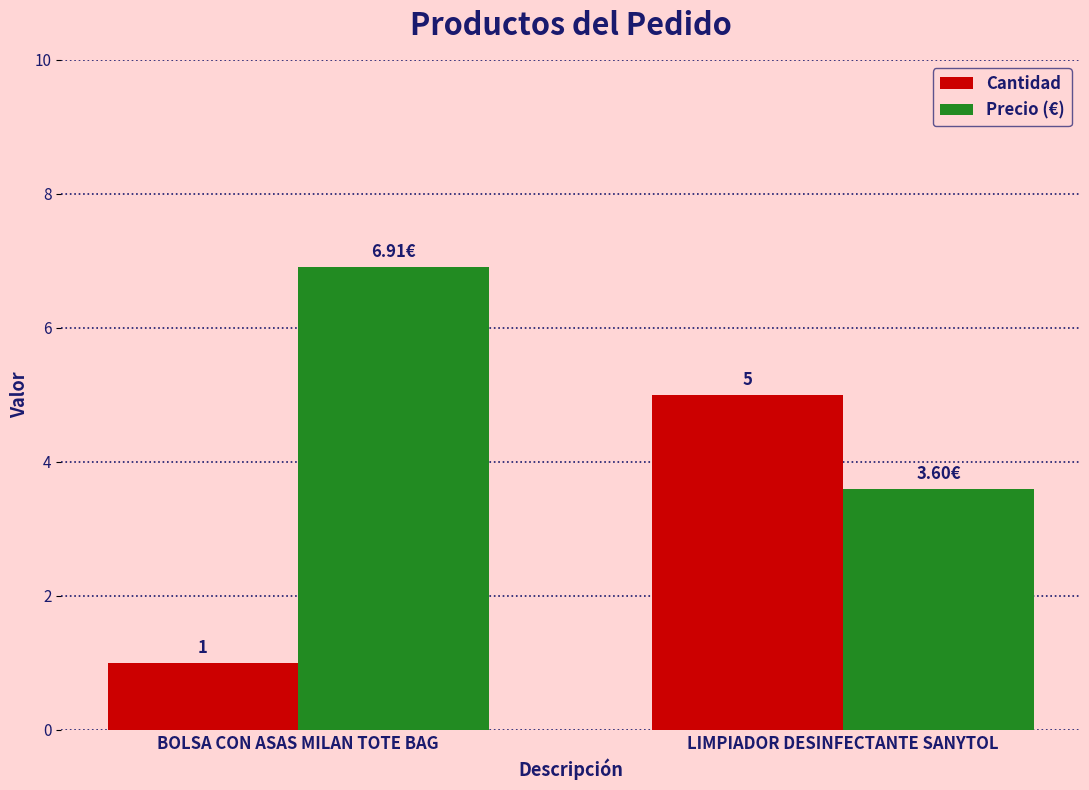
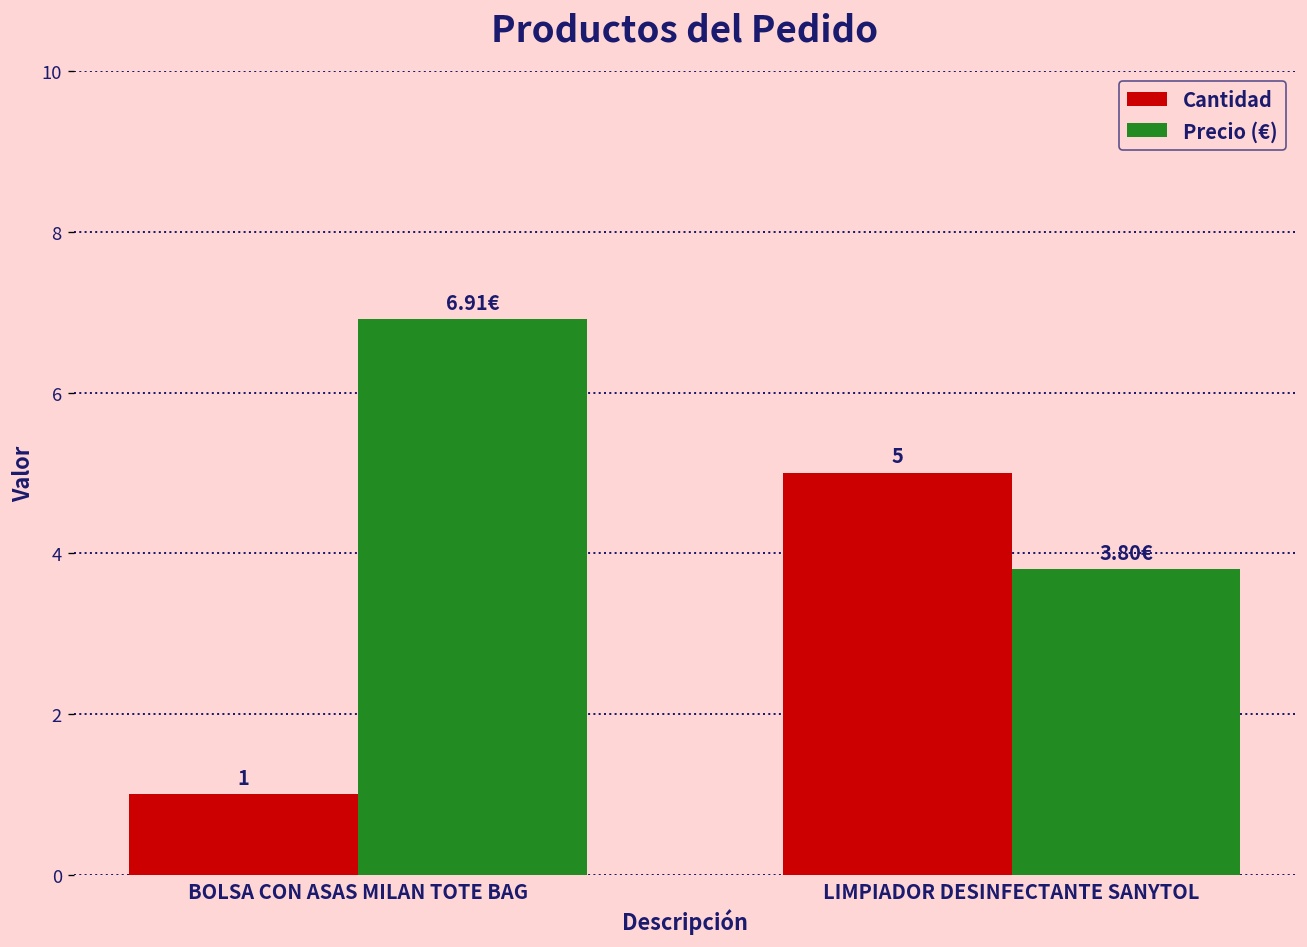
  {
    "Cantidad": {
      "BOLSA CON ASAS MILAN TOTE BAG": "1",
      "LIMPIADOR DESINFECTANTE SANYTOL": "5"
    },
    "Precio (€)": {
      "BOLSA CON ASAS MILAN TOTE BAG": "6.91€",
-     "LIMPIADOR DESINFECTANTE SANYTOL": "3.60€"
+     "LIMPIADOR DESINFECTANTE SANYTOL": "3.80€"
    }
  }
